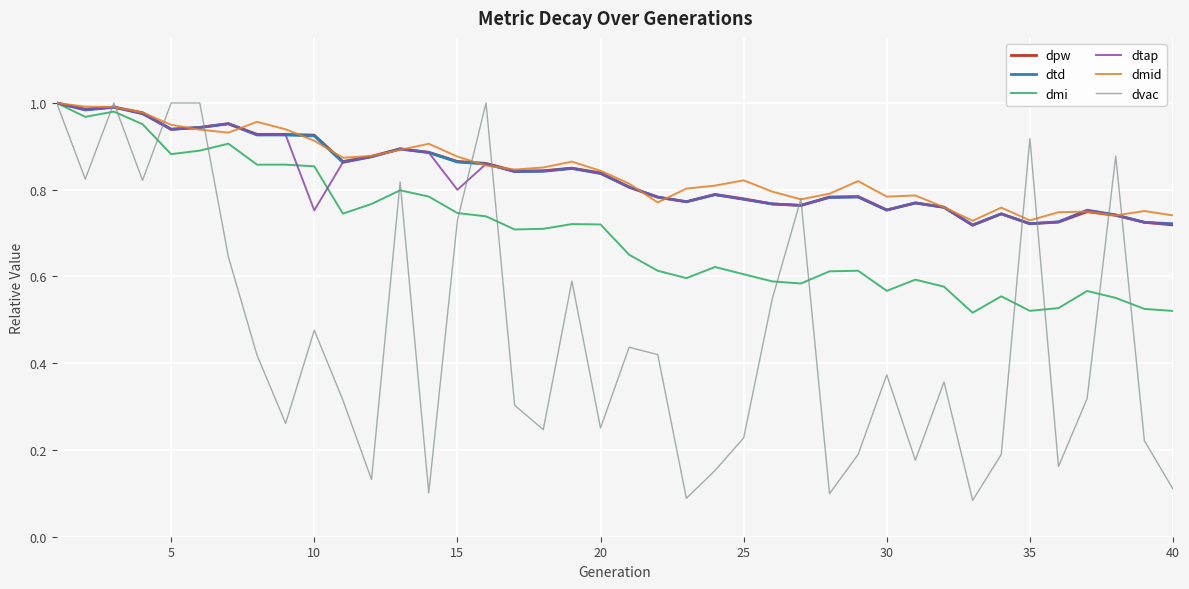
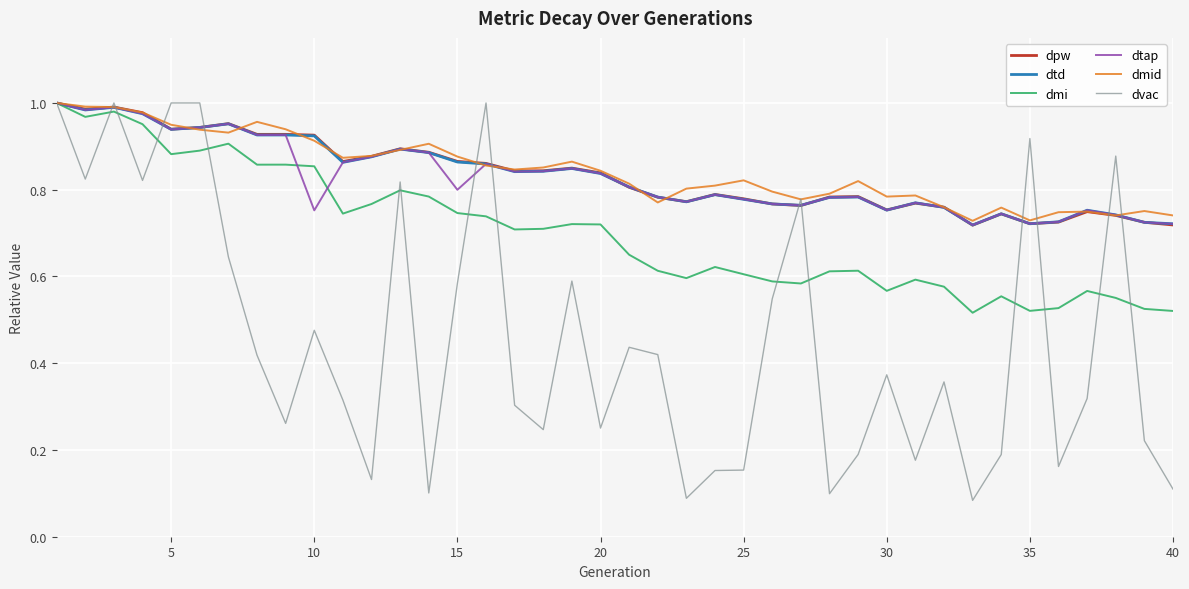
  {
    "dmi": {
      "5": 0.88,
      "10": 0.85,
      "15": 0.75,
      "20": 0.72,
      "25": 0.61,
      "30": 0.57,
      "35": 0.52,
      "40": 0.52
    },
    "dtap": {
      "10": 0.75,
      "15": 0.80
    },
    "dmid": {
      "5": 0.95,
      "10": 0.91,
      "15": 0.88,
      "25": 0.82,
      "30": 0.78,
      "35": 0.73,
      "40": 0.74
    },
    "dvac": {
      "5": 1.00,
      "10": 0.48,
-     "15": 0.73,
+     "15": 0.58,
      "20": 0.25,
-     "25": 0.23,
+     "25": 0.15,
      "30": 0.37,
      "35": 0.92,
      "40": 0.11
    }
  }
